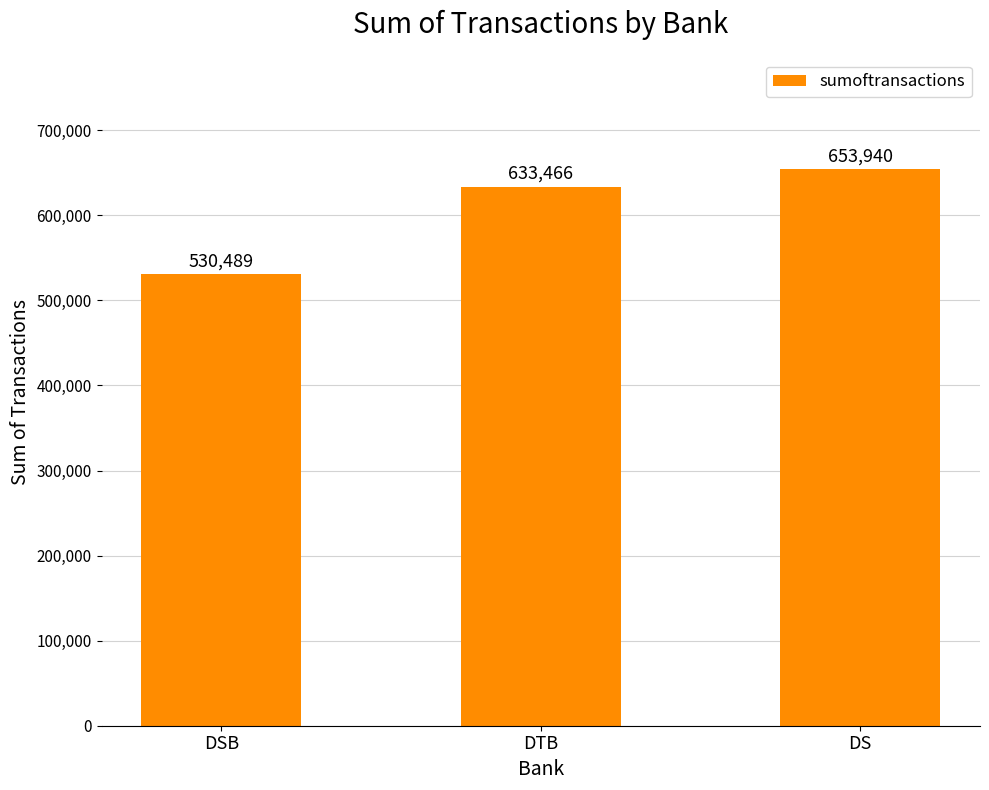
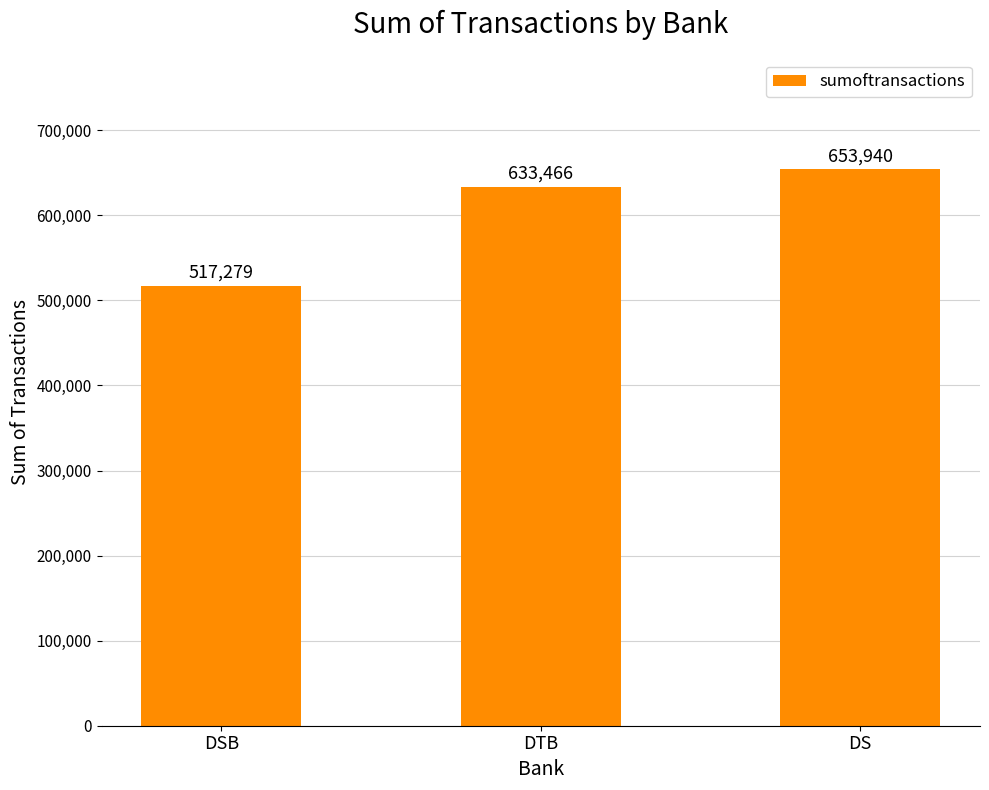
  {
-   "DSB": "530,489",
+   "DSB": "517,279",
    "DTB": "633,466",
    "DS": "653,940"
  }
